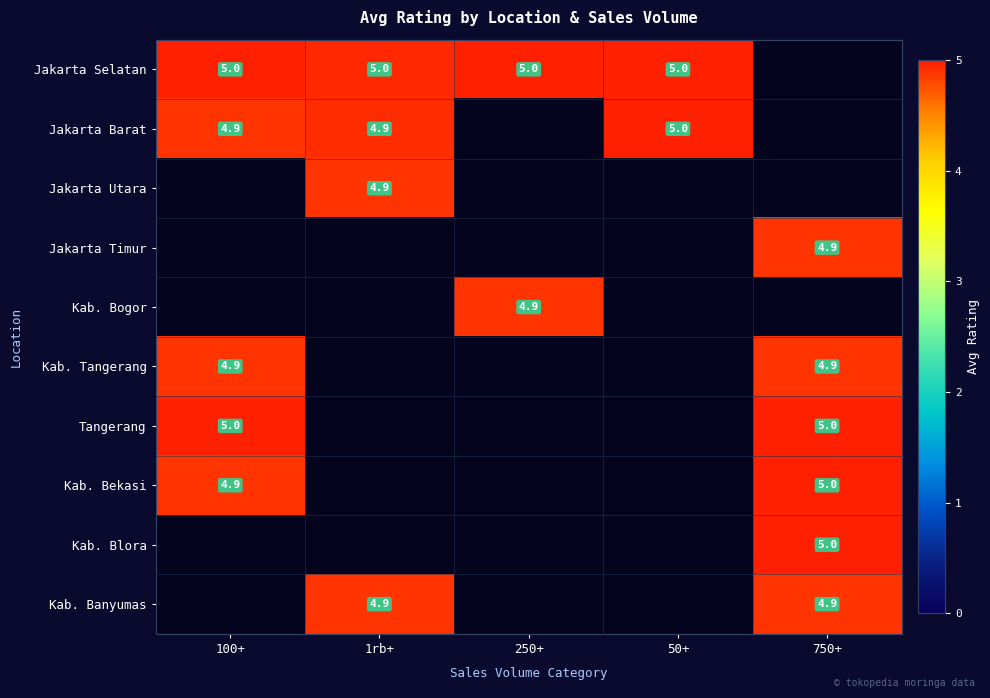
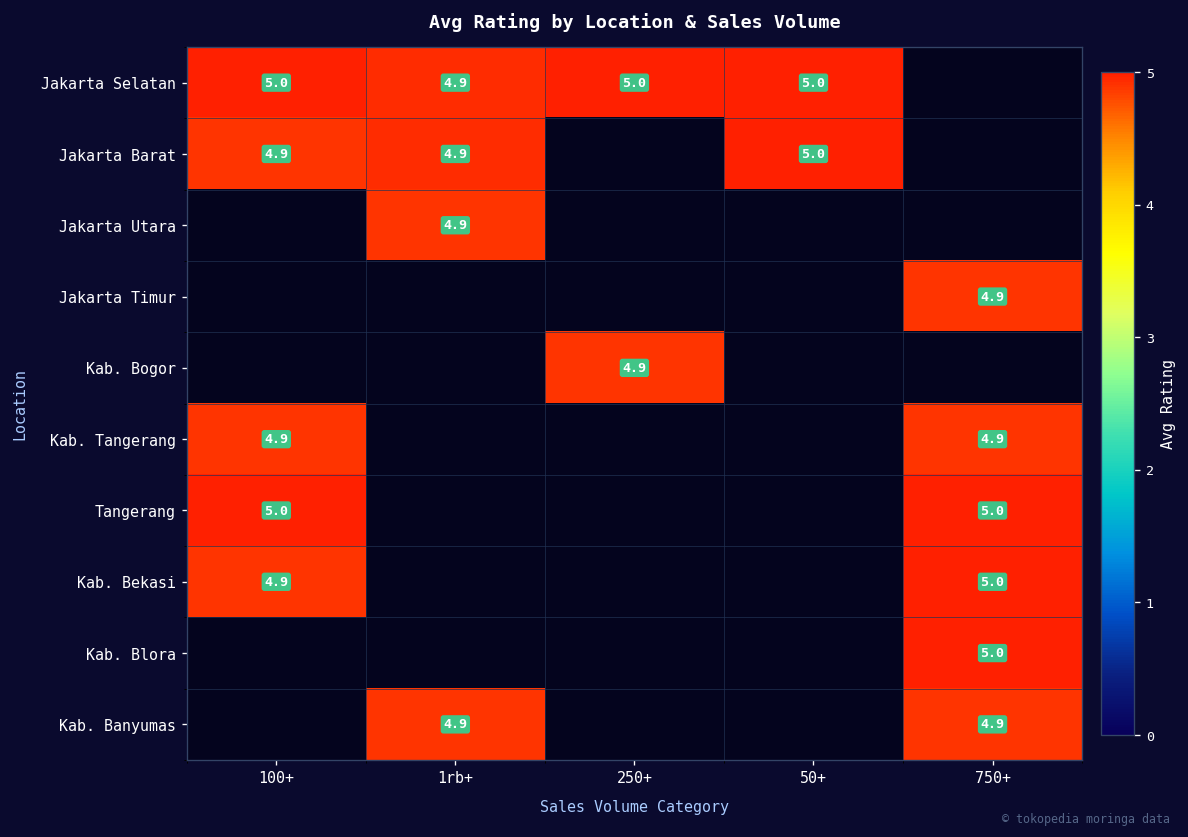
  {
    "Jakarta Selatan": {
-     "1rb+": 5.0
+     "1rb+": 4.9
    }
  }
